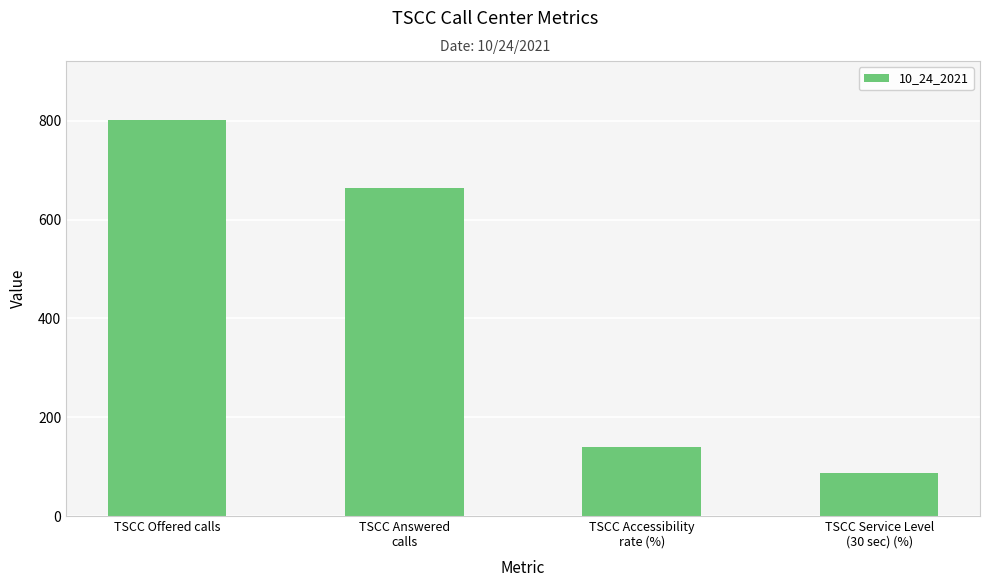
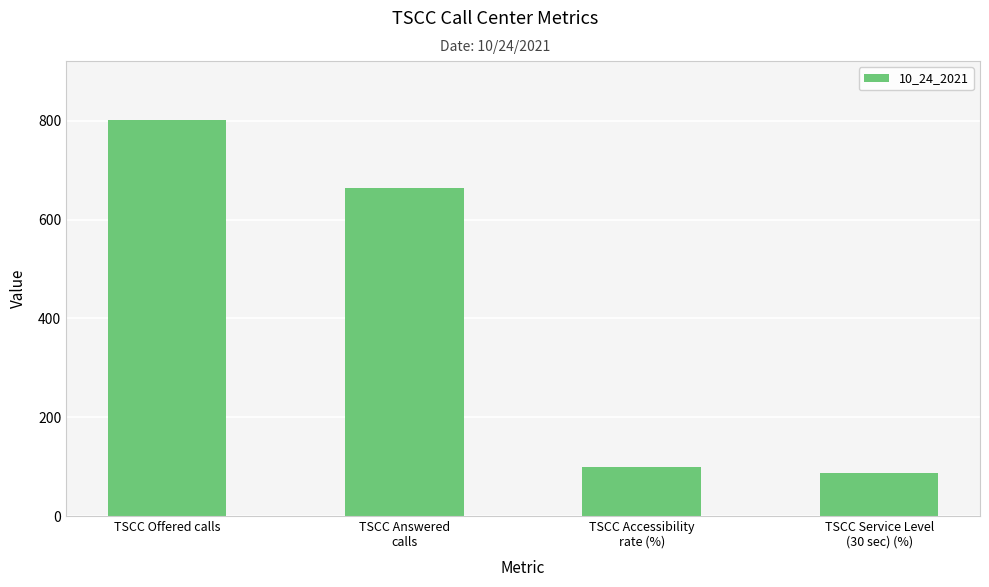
  {
    "TSCC Offered calls": 800,
    "TSCC Answered calls": 660,
-   "TSCC Accessibility rate (%)": 140,
+   "TSCC Accessibility rate (%)": 100,
    "TSCC Service Level (30 sec) (%)": 90
  }
